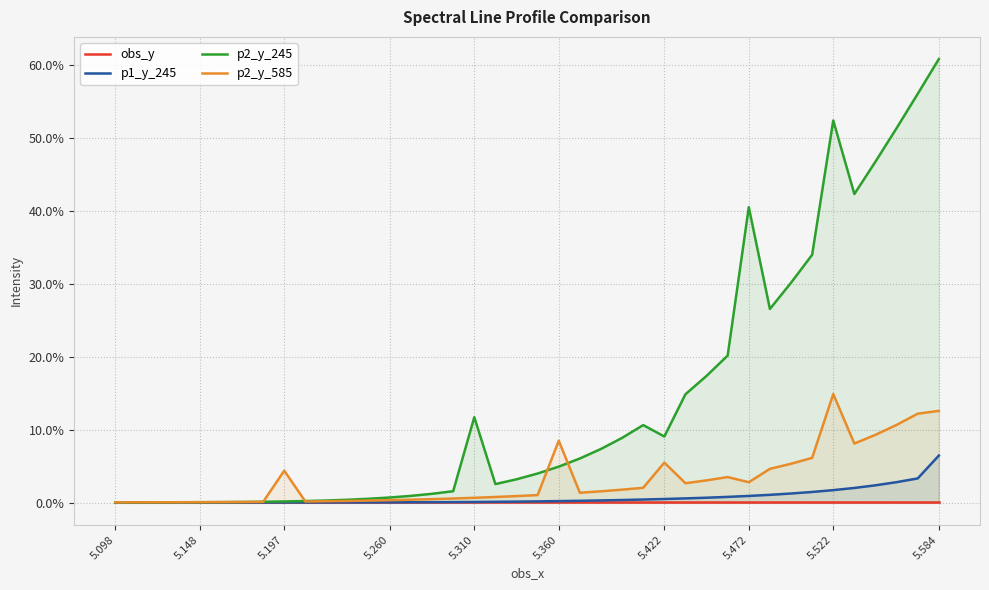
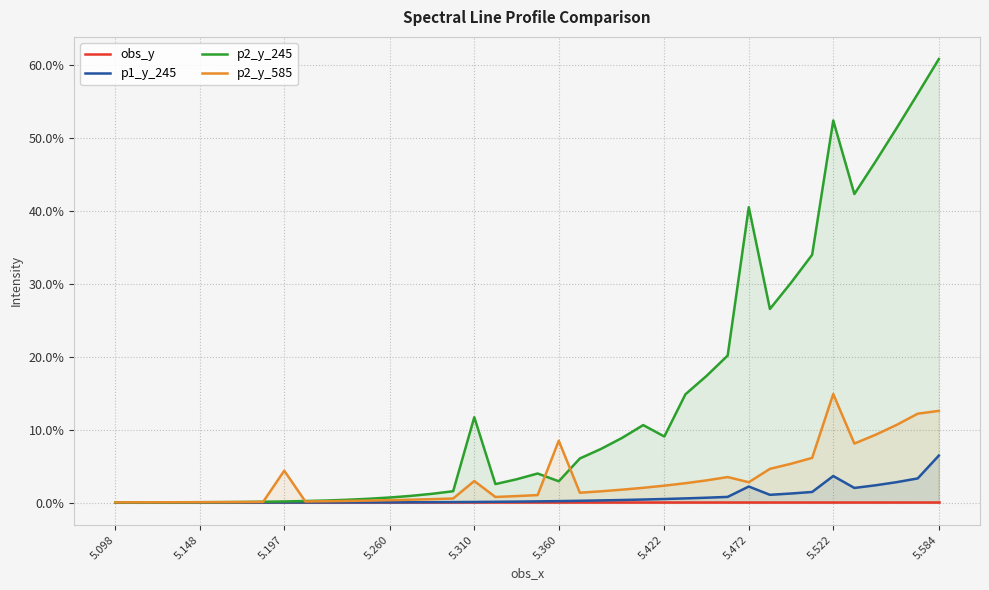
  {
    "obs_y": {
      "5.422": "0%",
      "5.472": "0%",
      "5.522": "0%",
      "5.584": "0%"
    },
    "p1_y_245": {
      "5.422": "1%",
-     "5.472": "1%",
-     "5.522": "2%",
+     "5.472": "2%",
+     "5.522": "4%",
      "5.584": "6%"
    },
    "p2_y_245": {
      "5.260": "1%",
      "5.310": "12%",
-     "5.360": "5%",
+     "5.360": "3%",
      "5.422": "9%",
      "5.472": "41%",
      "5.522": "52%",
      "5.584": "61%"
    },
    "p2_y_585": {
      "5.197": "4%",
-     "5.310": "1%",
+     "5.310": "3%",
      "5.360": "8%",
-     "5.422": "5%",
+     "5.422": "2%",
      "5.472": "3%",
      "5.522": "15%",
      "5.584": "13%"
    }
  }
